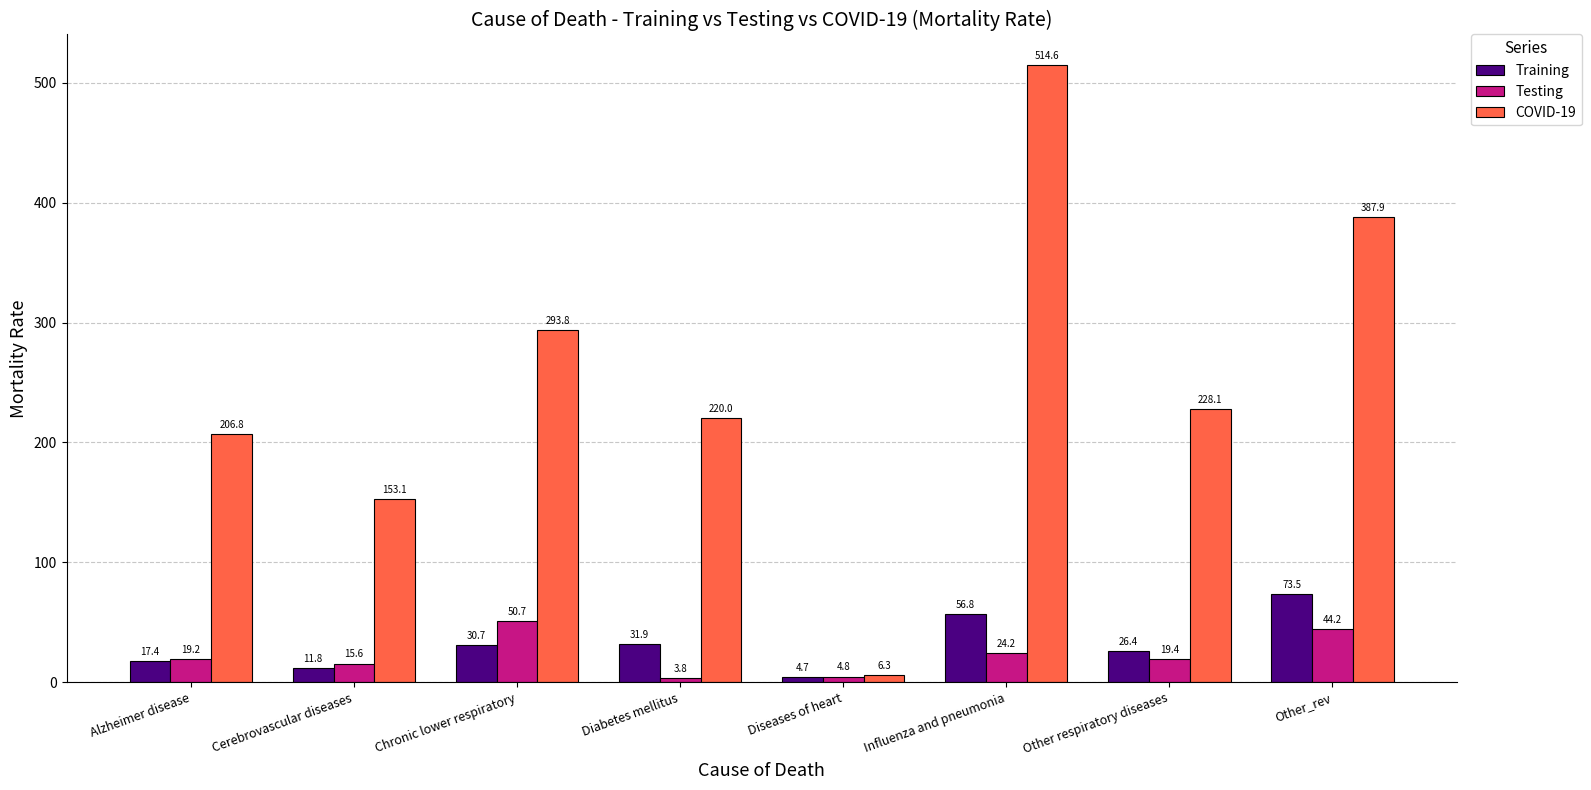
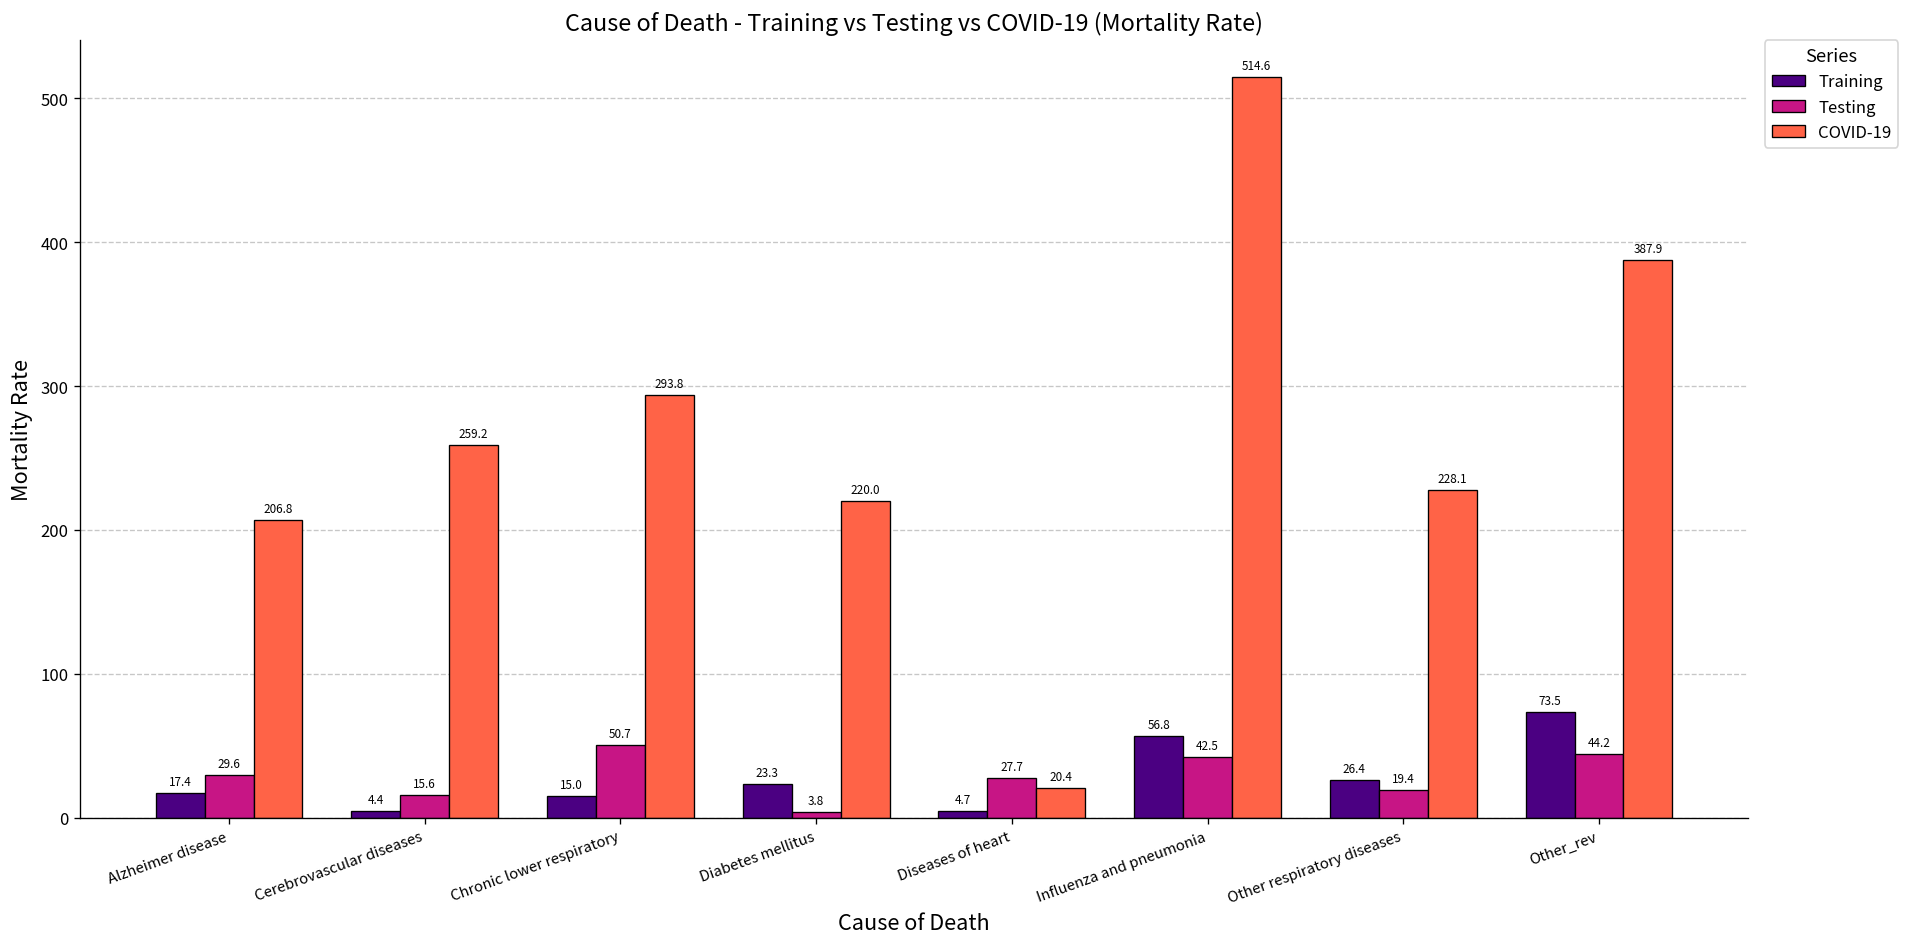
  {
    "Training": {
      "Alzheimer disease": 17.4,
-     "Cerebrovascular diseases": 11.8,
-     "Chronic lower respiratory": 30.7,
-     "Diabetes mellitus": 31.9,
+     "Cerebrovascular diseases": 4.4,
+     "Chronic lower respiratory": 15.0,
+     "Diabetes mellitus": 23.3,
      "Diseases of heart": 4.7,
      "Influenza and pneumonia": 56.8,
      "Other respiratory diseases": 26.4,
      "Other_rev": 73.5
    },
    "Testing": {
-     "Alzheimer disease": 19.2,
+     "Alzheimer disease": 29.6,
      "Cerebrovascular diseases": 15.6,
      "Chronic lower respiratory": 50.7,
      "Diabetes mellitus": 3.8,
-     "Diseases of heart": 4.8,
-     "Influenza and pneumonia": 24.2,
+     "Diseases of heart": 27.7,
+     "Influenza and pneumonia": 42.5,
      "Other respiratory diseases": 19.4,
      "Other_rev": 44.2
    },
    "COVID-19": {
      "Alzheimer disease": 206.8,
-     "Cerebrovascular diseases": 153.1,
+     "Cerebrovascular diseases": 259.2,
      "Chronic lower respiratory": 293.8,
      "Diabetes mellitus": 220.0,
-     "Diseases of heart": 6.3,
+     "Diseases of heart": 20.4,
      "Influenza and pneumonia": 514.6,
      "Other respiratory diseases": 228.1,
      "Other_rev": 387.9
    }
  }
